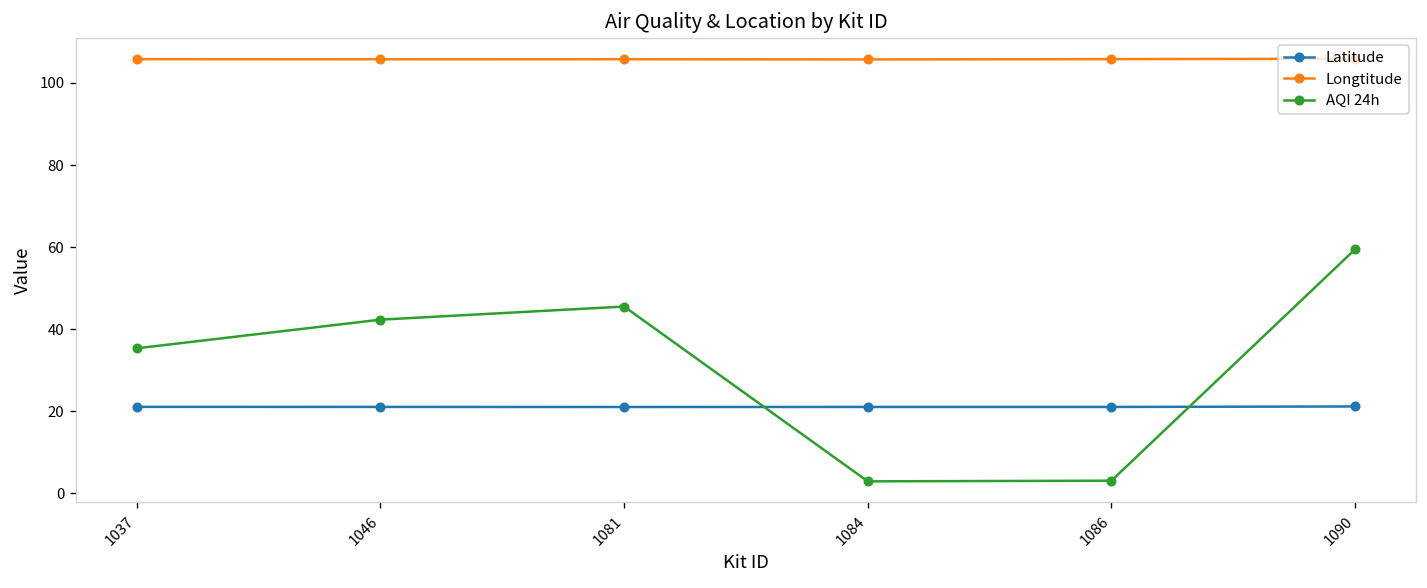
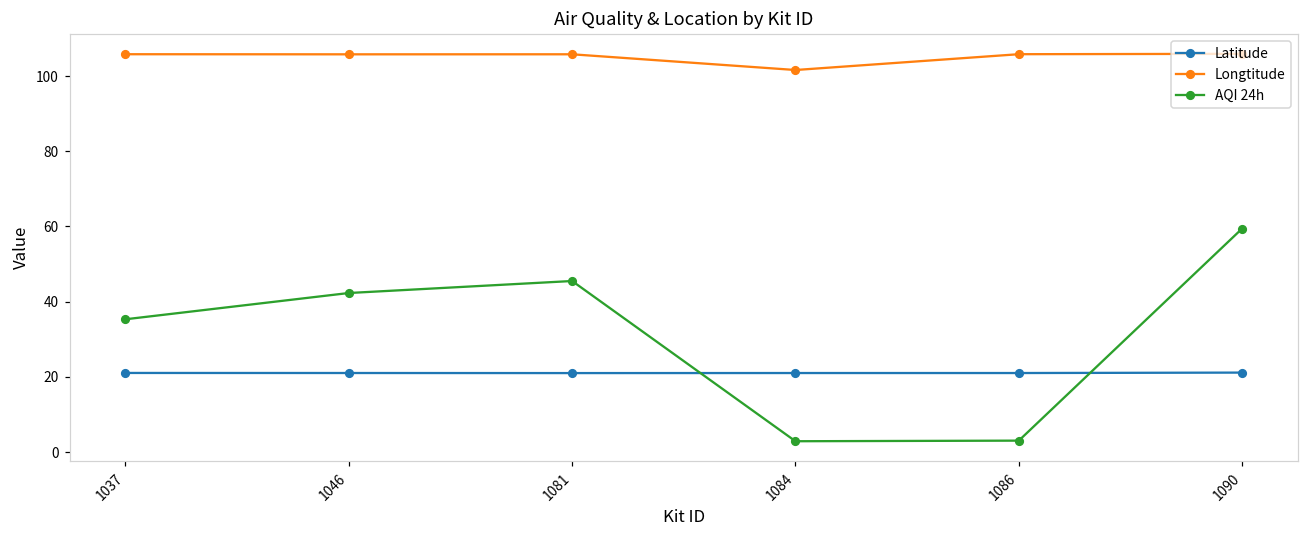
  {
    "Latitude": {
      "1037": 21,
      "1046": 21,
      "1081": 21,
      "1084": 21,
      "1086": 21,
      "1090": 21
    },
    "Longtitude": {
      "1037": 106,
      "1046": 106,
      "1081": 106,
-     "1084": 106,
+     "1084": 102,
      "1086": 106
    },
    "AQI 24h": {
      "1037": 35,
      "1046": 42,
      "1081": 46,
      "1084": 3,
      "1086": 3,
      "1090": 59
    }
  }
